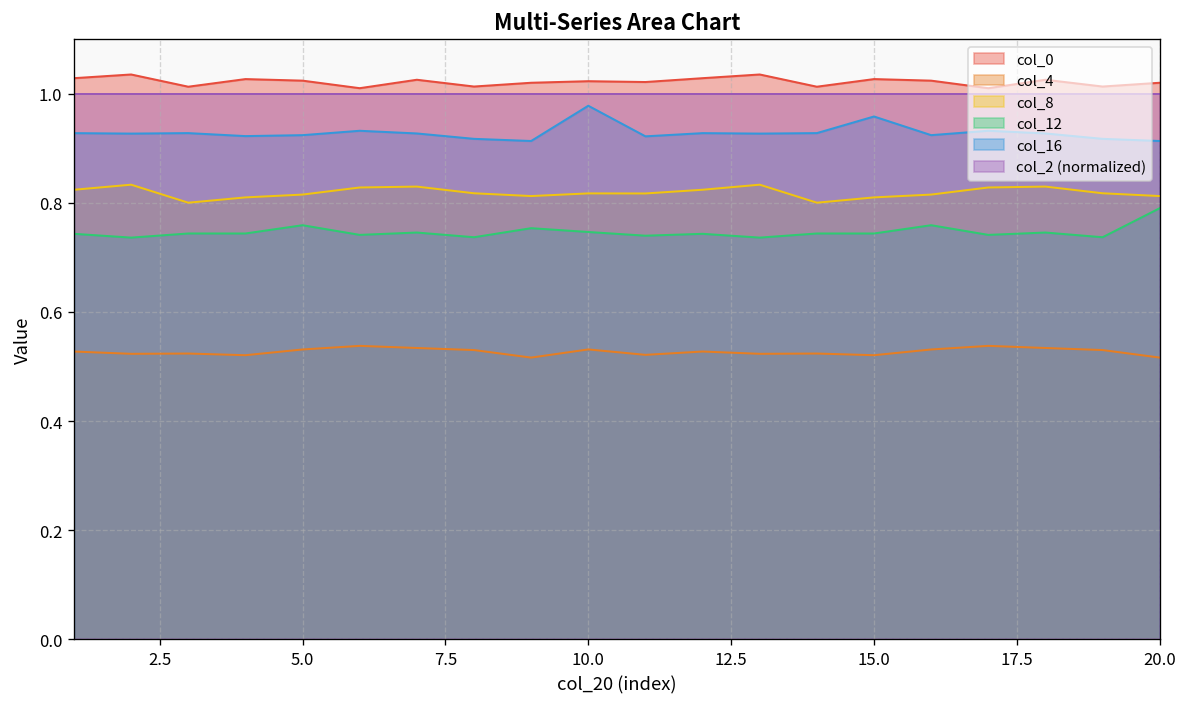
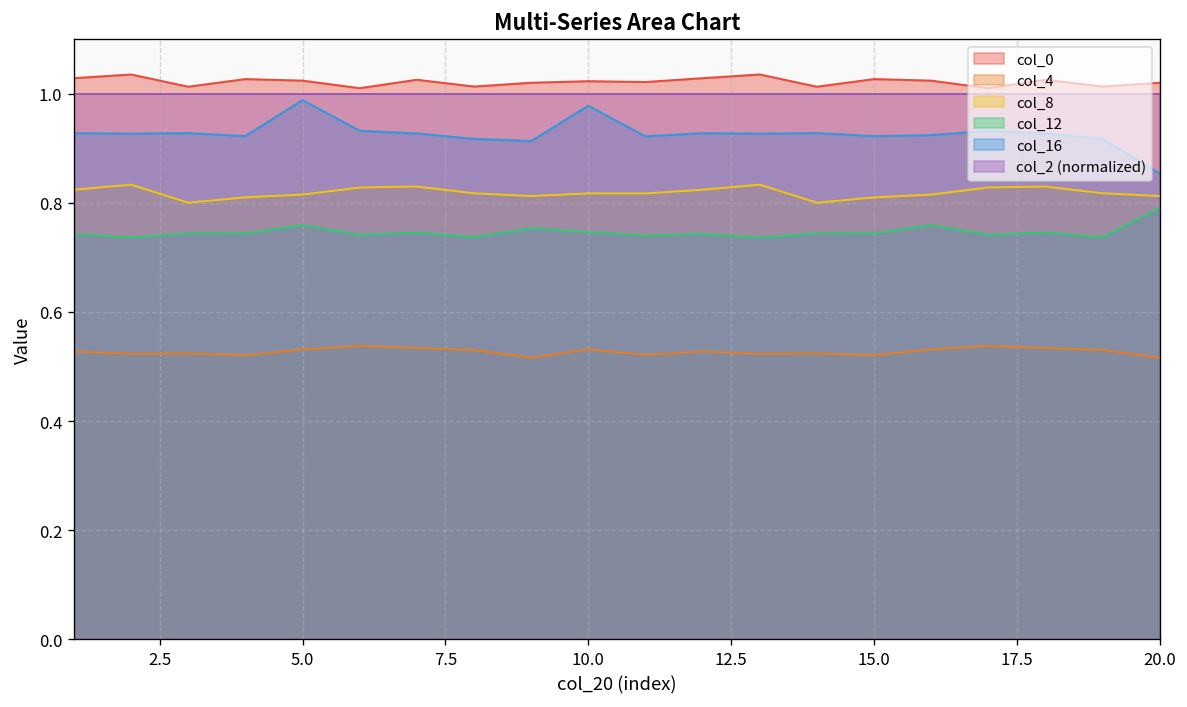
  {
    "col_12": {
      "5.0": 0.76,
      "10.0": 0.75,
      "15.0": 0.74,
      "20.0": 0.79
    },
    "col_16": {
-     "5.0": 0.92,
+     "5.0": 0.99,
      "10.0": 0.98,
-     "15.0": 0.96,
-     "20.0": 0.91
+     "15.0": 0.92,
+     "20.0": 0.85
    },
    "col_2 (normalized)": {
      "5.0": 1.00,
      "10.0": 1.00,
      "15.0": 1.00,
      "20.0": 1.00
    }
  }
